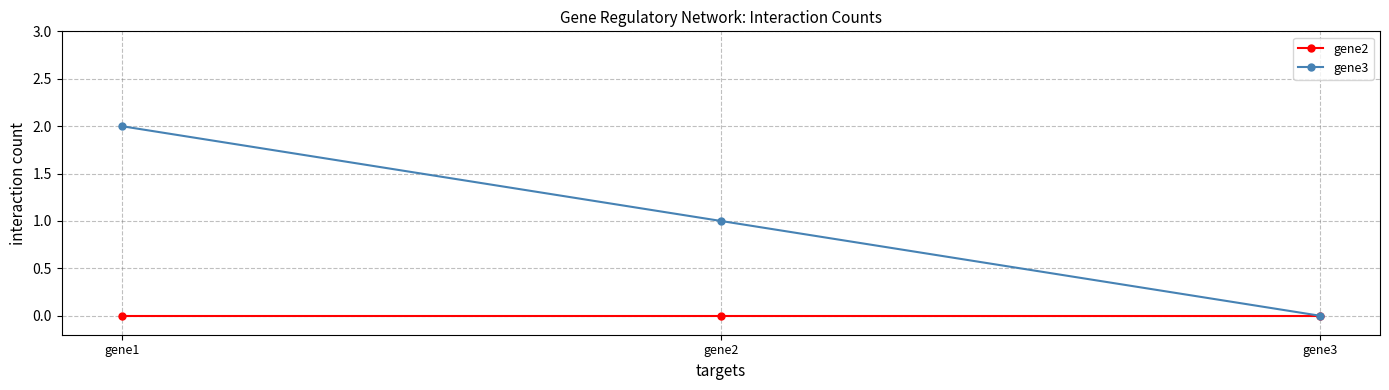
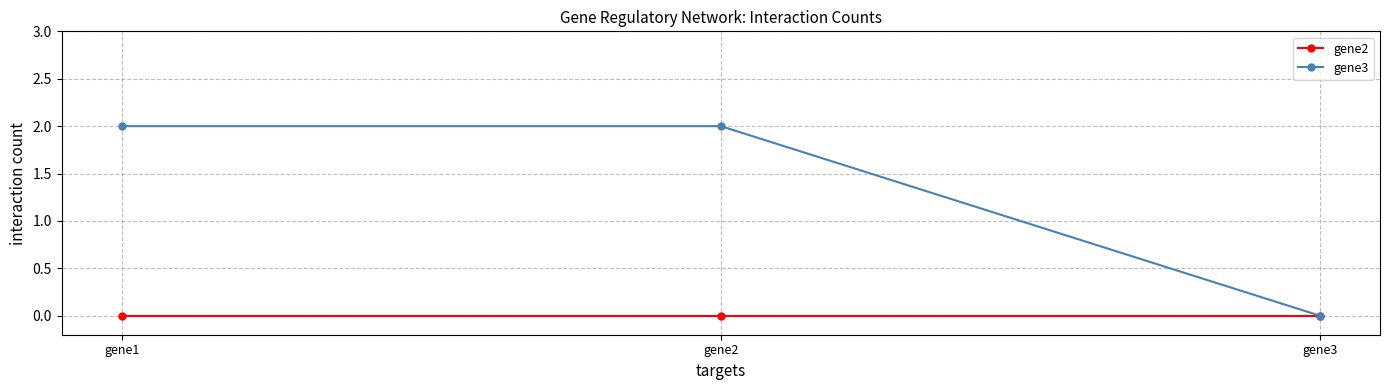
  {
    "gene2": {
      "gene1": 0,
      "gene2": 0
    },
    "gene3": {
      "gene1": 2,
-     "gene2": 1
+     "gene2": 2
    }
  }
